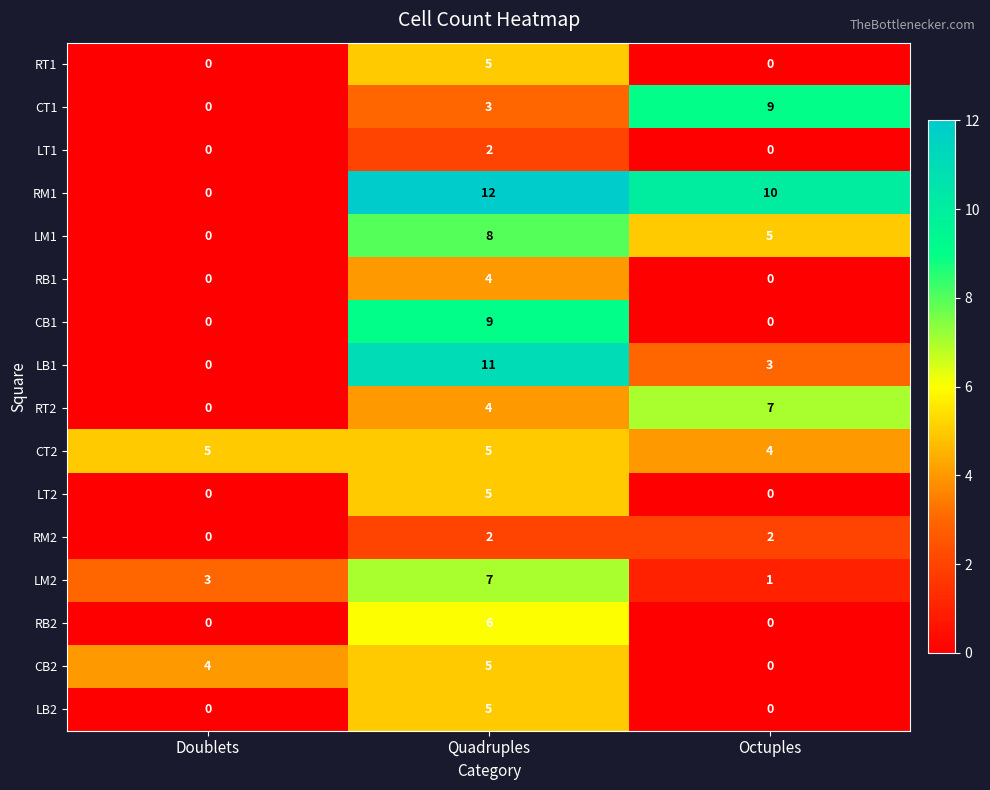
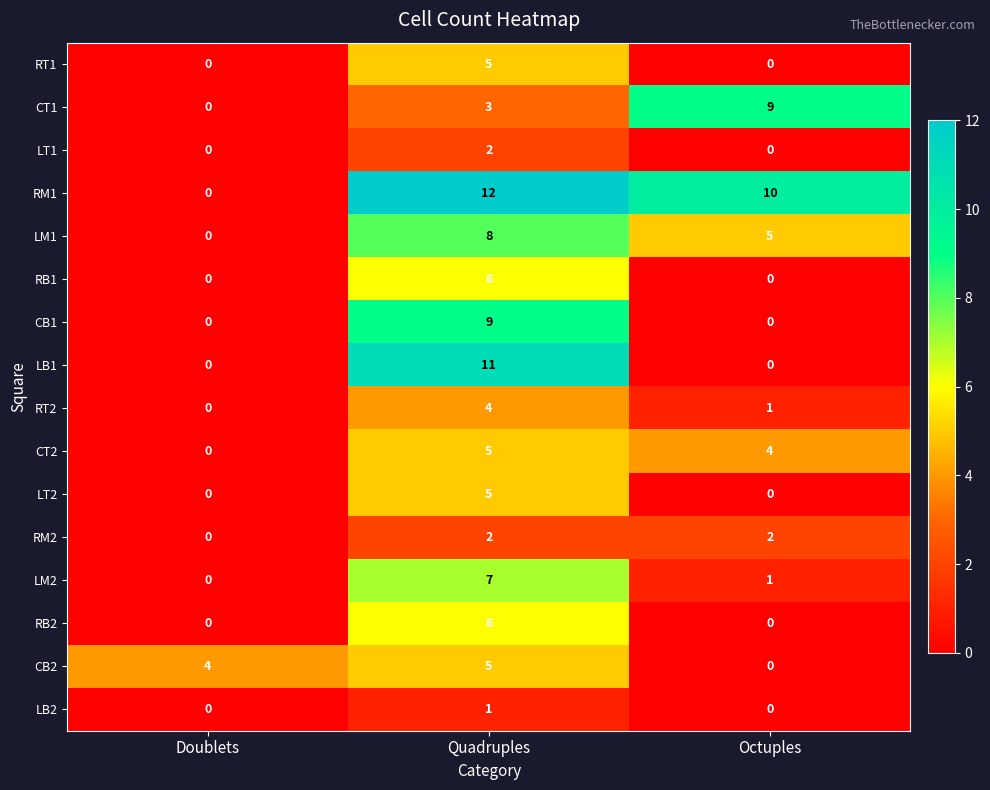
  {
    "RT1": {
      "Doublets": 0,
      "Quadruples": 5,
      "Octuples": 0
    },
    "CT1": {
      "Doublets": 0,
      "Quadruples": 3,
      "Octuples": 9
    },
    "LT1": {
      "Doublets": 0,
      "Quadruples": 2,
      "Octuples": 0
    },
    "RM1": {
      "Doublets": 0,
      "Quadruples": 12,
      "Octuples": 10
    },
    "LM1": {
      "Doublets": 0,
      "Quadruples": 8,
      "Octuples": 5
    },
    "RB1": {
      "Doublets": 0,
-     "Quadruples": 4,
+     "Quadruples": 6,
      "Octuples": 0
    },
    "CB1": {
      "Doublets": 0,
      "Quadruples": 9,
      "Octuples": 0
    },
    "LB1": {
      "Doublets": 0,
      "Quadruples": 11,
-     "Octuples": 3
+     "Octuples": 0
    },
    "RT2": {
      "Doublets": 0,
      "Quadruples": 4,
-     "Octuples": 7
+     "Octuples": 1
    },
    "CT2": {
-     "Doublets": 5,
+     "Doublets": 0,
      "Quadruples": 5,
      "Octuples": 4
    },
    "LT2": {
      "Doublets": 0,
      "Quadruples": 5,
      "Octuples": 0
    },
    "RM2": {
      "Doublets": 0,
      "Quadruples": 2,
      "Octuples": 2
    },
    "LM2": {
-     "Doublets": 3,
+     "Doublets": 0,
      "Quadruples": 7,
      "Octuples": 1
    },
    "RB2": {
      "Doublets": 0,
      "Quadruples": 6,
      "Octuples": 0
    },
    "CB2": {
      "Doublets": 4,
      "Quadruples": 5,
      "Octuples": 0
    },
    "LB2": {
      "Doublets": 0,
-     "Quadruples": 5,
+     "Quadruples": 1,
      "Octuples": 0
    }
  }
